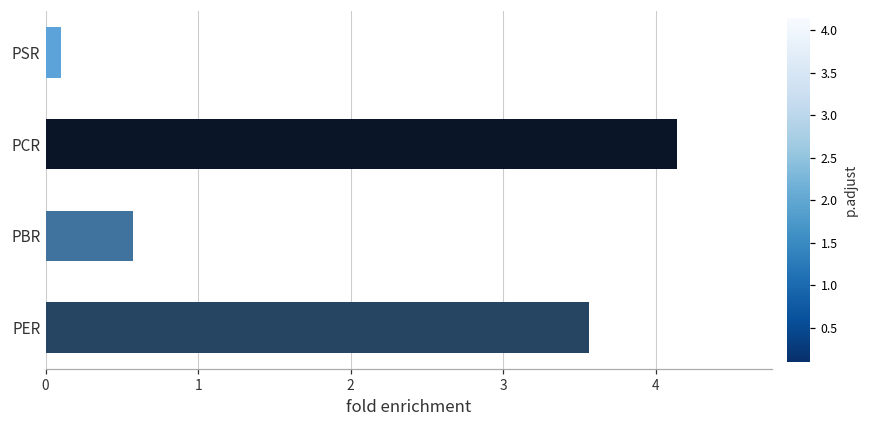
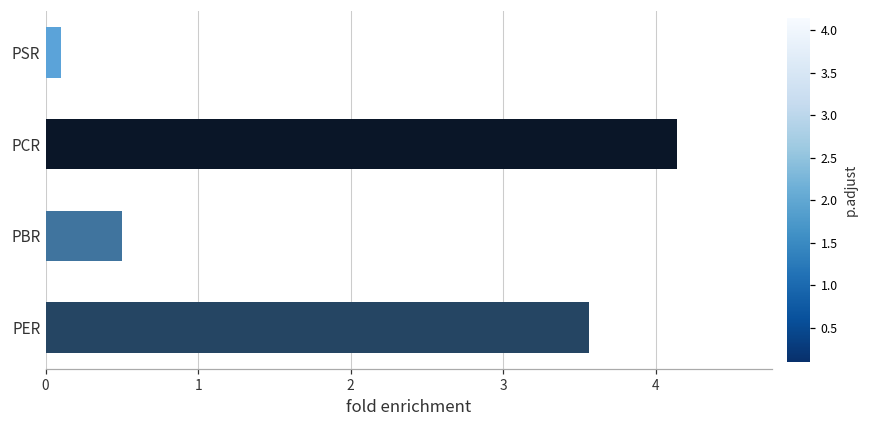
  {
    "PSR": 0.10,
    "PCR": 4.14,
-   "PBR": 0.57,
+   "PBR": 0.50,
    "PER": 3.56
  }
